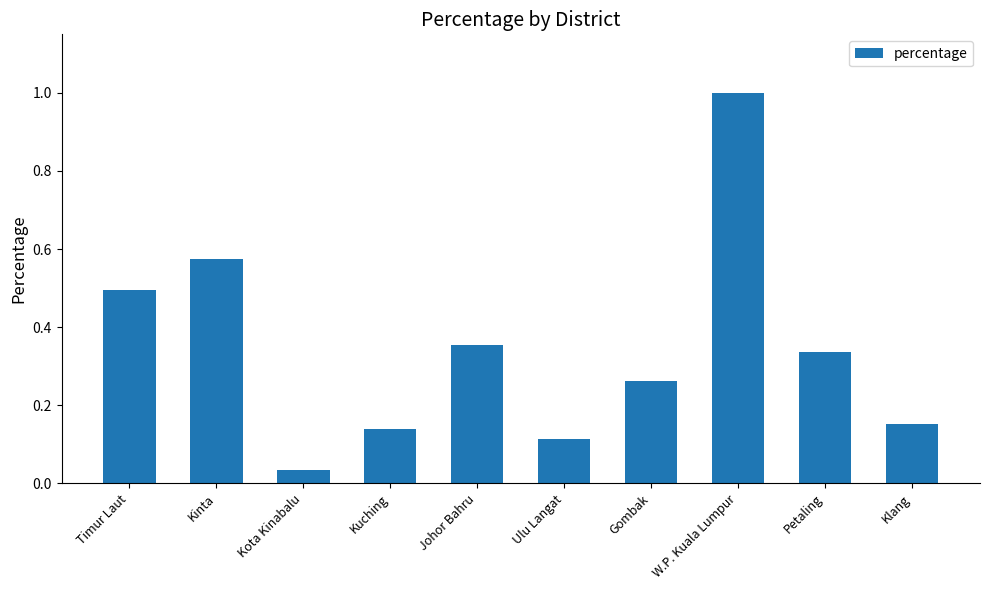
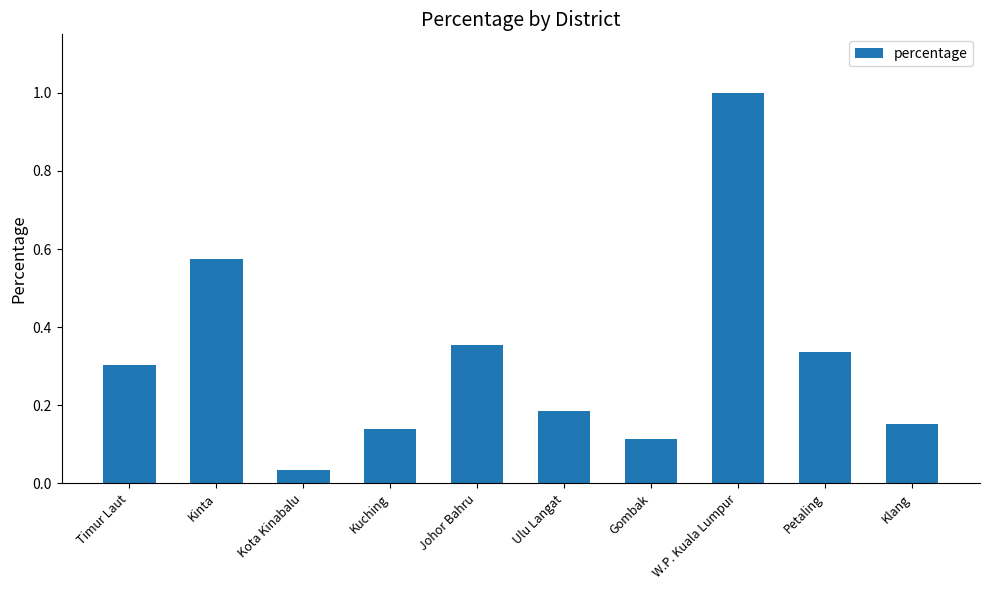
  {
-   "Timur Laut": 0.50,
+   "Timur Laut": 0.30,
    "Kinta": 0.57,
    "Kota Kinabalu": 0.03,
    "Kuching": 0.14,
    "Johor Bahru": 0.35,
-   "Ulu Langat": 0.11,
-   "Gombak": 0.26,
+   "Ulu Langat": 0.18,
+   "Gombak": 0.11,
    "W.P. Kuala Lumpur": 1.00,
    "Petaling": 0.34,
    "Klang": 0.15
  }
